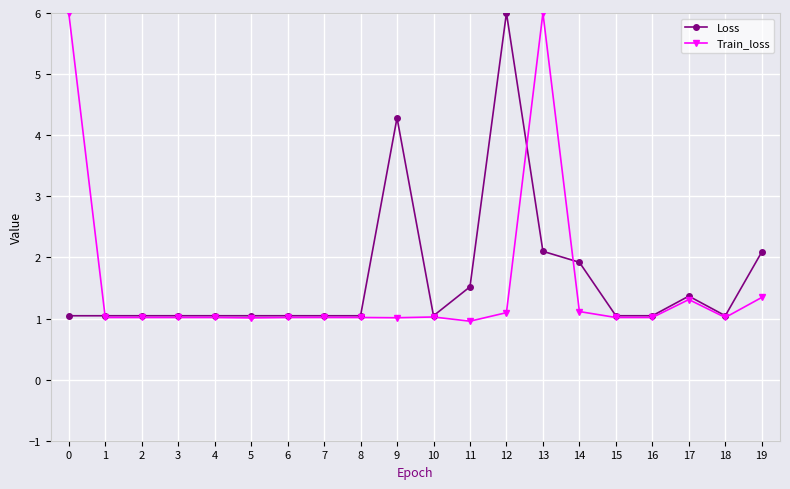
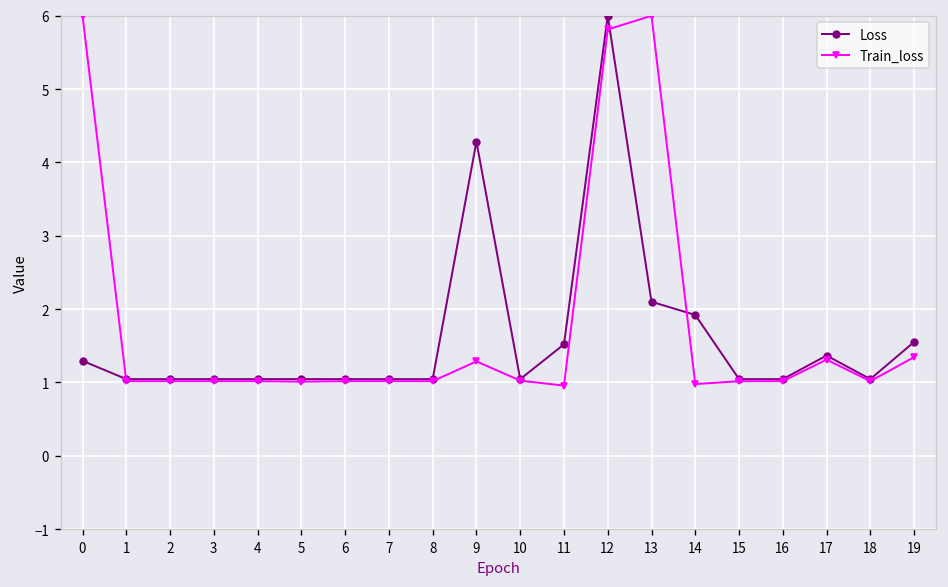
  {
    "Loss": {
-     "0": 1.0,
+     "0": 1.3,
      "9": 4.3,
      "11": 1.5,
      "12": 6.0,
      "13": 2.1,
      "14": 1.9,
      "17": 1.4,
-     "19": 2.1
+     "19": 1.6
    },
    "Train_loss": {
      "0": 6.0,
-     "9": 1.0,
+     "9": 1.3,
      "11": 1.0,
-     "12": 1.1,
+     "12": 5.8,
      "13": 6.0,
-     "14": 1.1,
+     "14": 1.0,
      "17": 1.3,
      "19": 1.3
    }
  }
